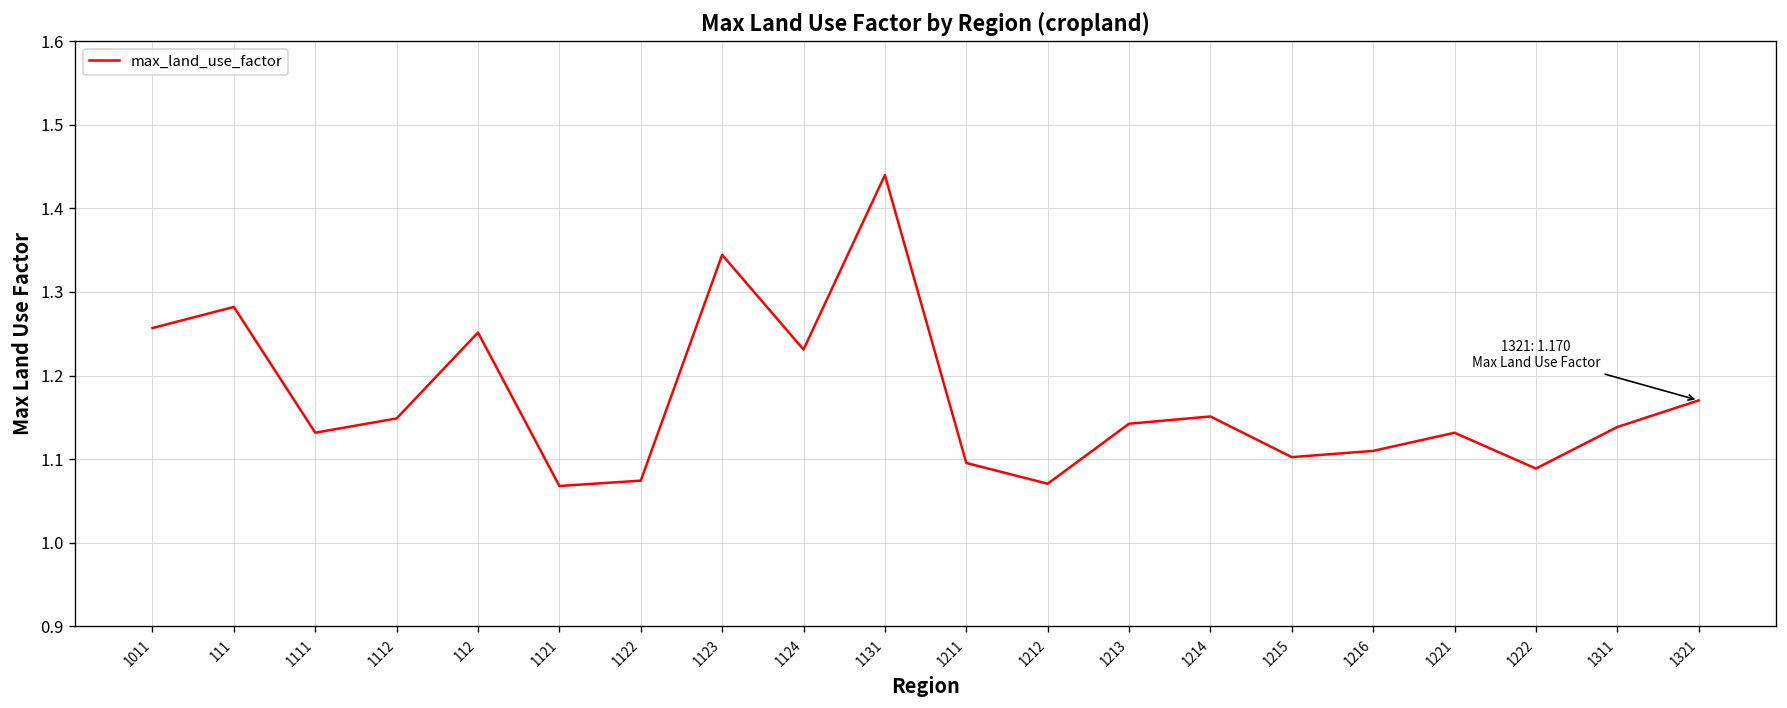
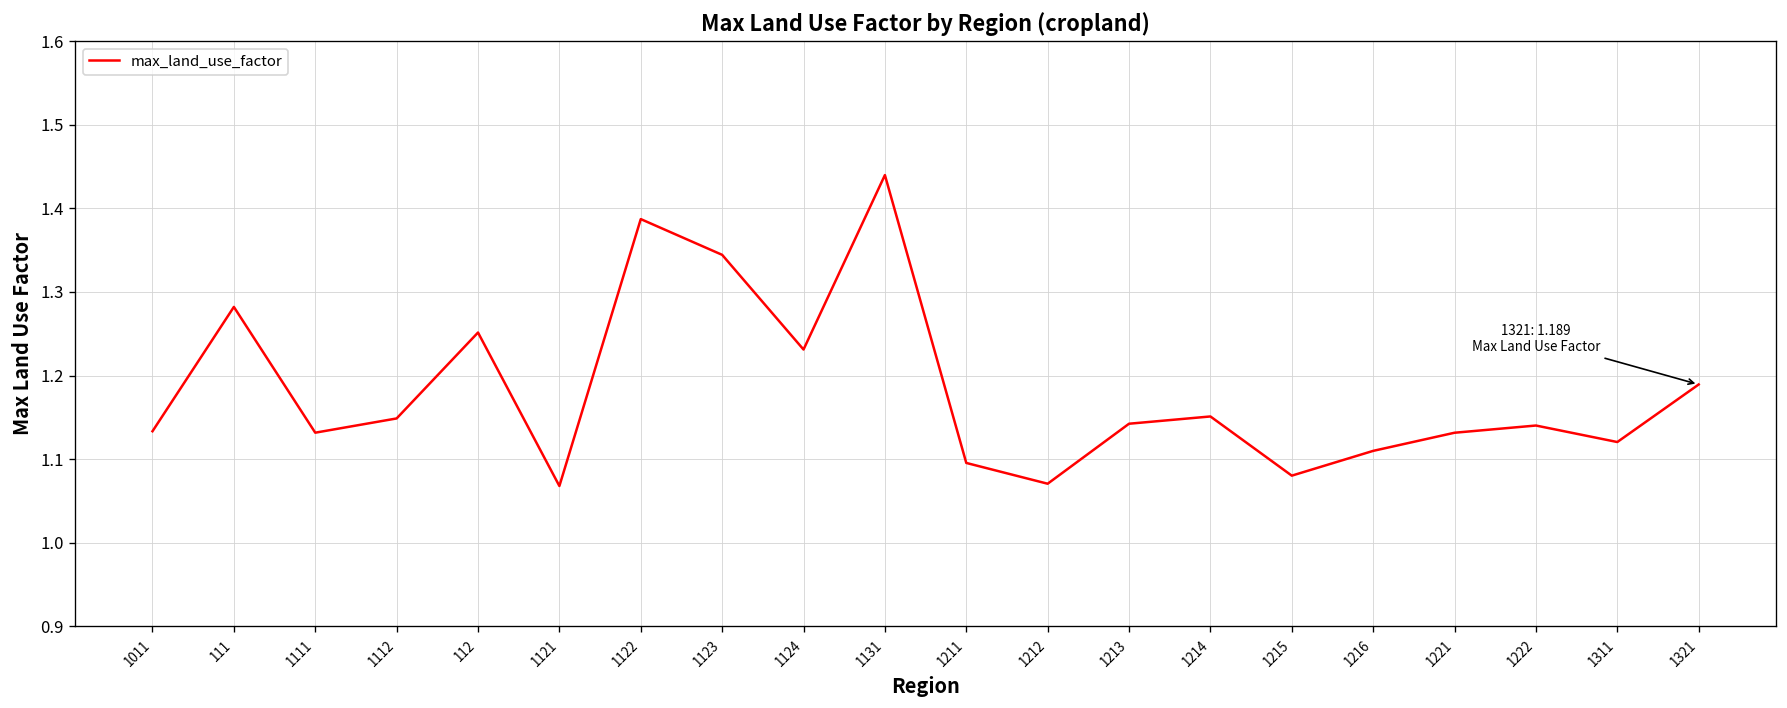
  {
-   "1011": 1.26,
-   "1122": 1.07,
-   "1215": 1.10,
-   "1222": 1.09,
-   "1311": 1.14,
-   "1321": 1.170
+   "1011": 1.13,
+   "1122": 1.39,
+   "1215": 1.08,
+   "1222": 1.14,
+   "1311": 1.12,
+   "1321": 1.189
  }
